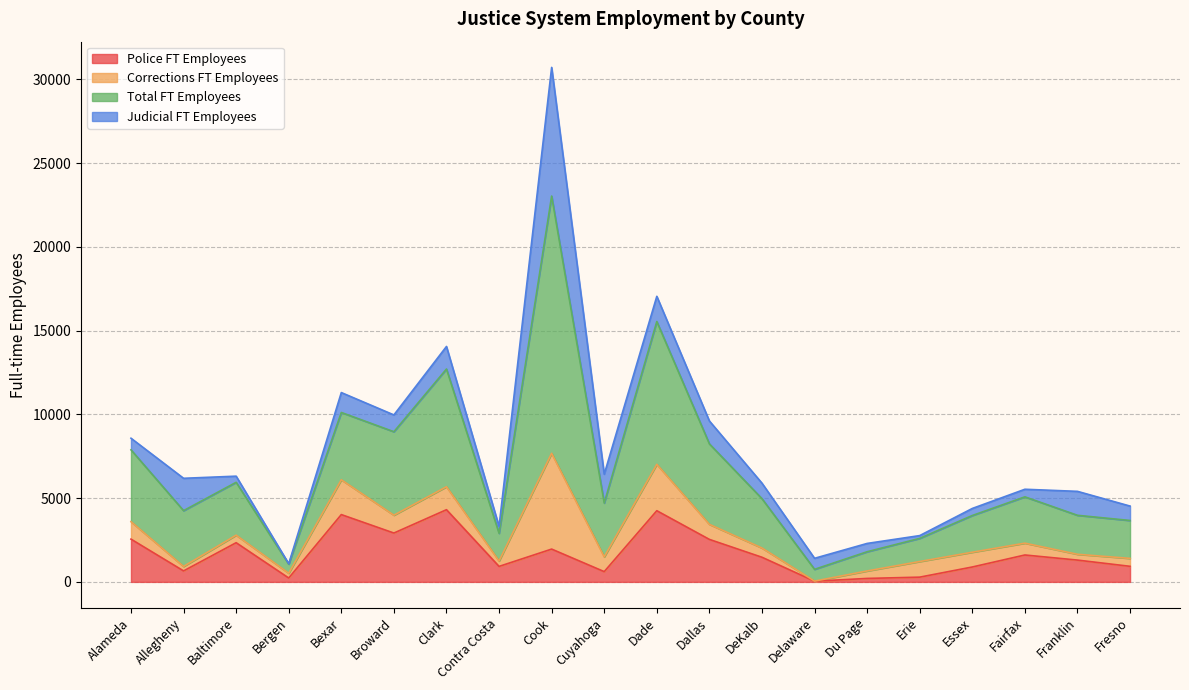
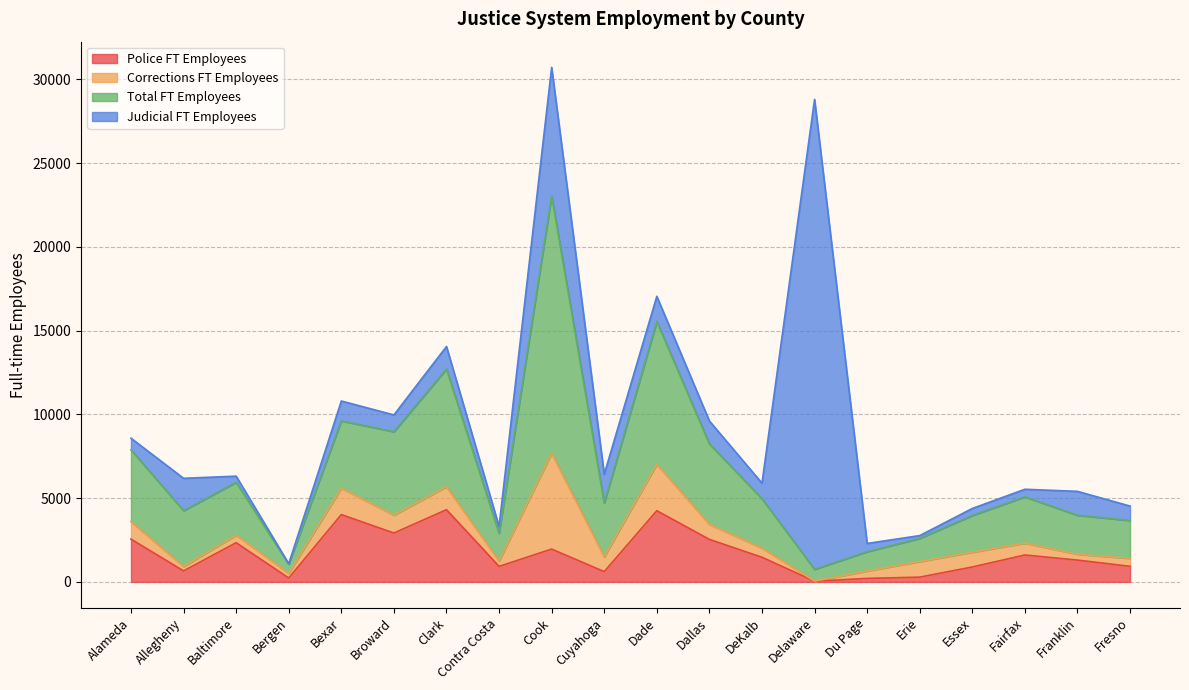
  {
    "Police FT Employees": {
      "Alameda": 2600,
      "Allegheny": 700,
      "Baltimore": 2300,
      "Bergen": 200,
      "Bexar": 4000,
      "Broward": 2900,
      "Clark": 4300,
      "Contra Costa": 900,
      "Cook": 2000,
      "Cuyahoga": 600,
      "Dade": 4200,
      "Dallas": 2500,
      "DeKalb": 1500,
      "Du Page": 200,
      "Erie": 300,
      "Essex": 900,
      "Fairfax": 1600,
      "Franklin": 1300,
      "Fresno": 900
    },
    "Corrections FT Employees": {
      "Alameda": 1000,
      "Allegheny": 300,
      "Baltimore": 500,
      "Bergen": 300,
-     "Bexar": 2100,
+     "Bexar": 1600,
      "Broward": 1100,
      "Clark": 1400,
      "Contra Costa": 300,
      "Cook": 5700,
      "Cuyahoga": 900,
      "Dade": 2800,
      "Dallas": 900,
      "DeKalb": 600,
      "Du Page": 400,
      "Erie": 900,
      "Essex": 900,
      "Fairfax": 700,
      "Franklin": 300,
      "Fresno": 500
    },
    "Total FT Employees": {
      "Alameda": 4300,
      "Allegheny": 3300,
      "Baltimore": 3200,
      "Bexar": 4000,
      "Broward": 5000,
      "Clark": 7000,
      "Contra Costa": 1700,
      "Cook": 15400,
      "Cuyahoga": 3200,
      "Dade": 8500,
      "Dallas": 4800,
      "DeKalb": 2900,
      "Delaware": 700,
      "Du Page": 1100,
      "Erie": 1400,
      "Essex": 2200,
      "Fairfax": 2800,
      "Franklin": 2300,
      "Fresno": 2300
    },
    "Judicial FT Employees": {
      "Alameda": 700,
      "Allegheny": 1900,
      "Baltimore": 400,
      "Bexar": 1200,
      "Broward": 1000,
      "Clark": 1300,
      "Contra Costa": 400,
      "Cook": 7700,
      "Cuyahoga": 1700,
      "Dade": 1500,
      "Dallas": 1400,
      "DeKalb": 900,
-     "Delaware": 700,
+     "Delaware": 28100,
      "Du Page": 500,
      "Erie": 200,
      "Essex": 400,
      "Fairfax": 500,
      "Franklin": 1400,
      "Fresno": 900
    }
  }
